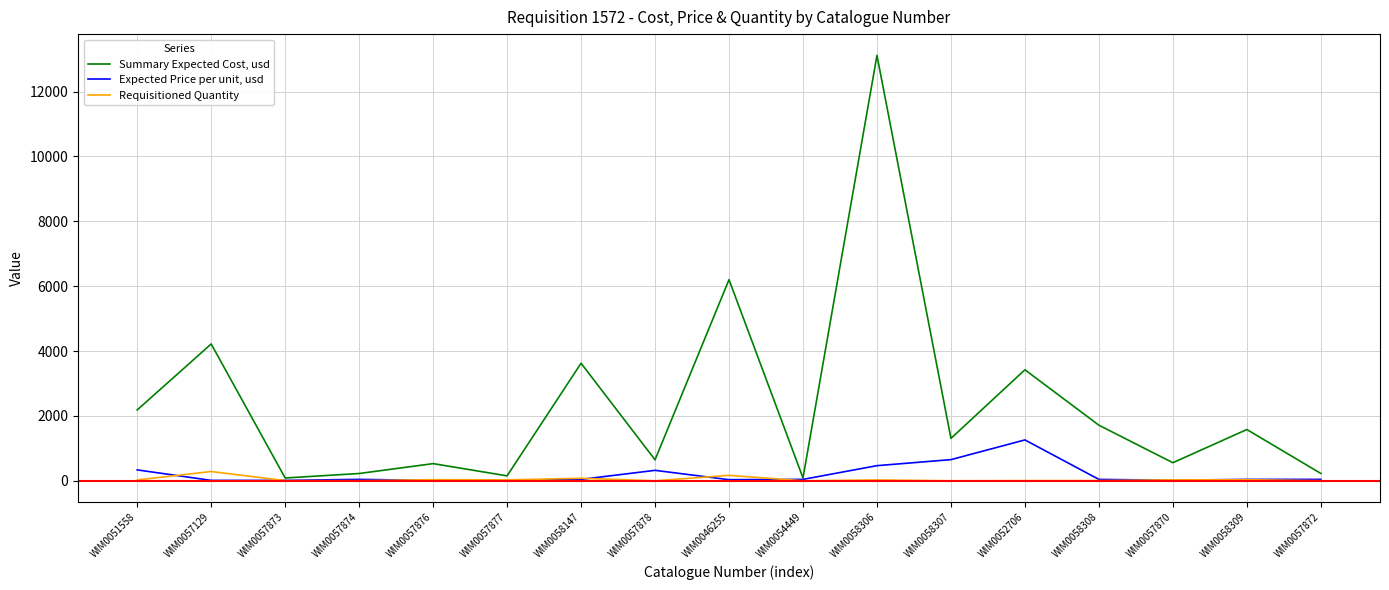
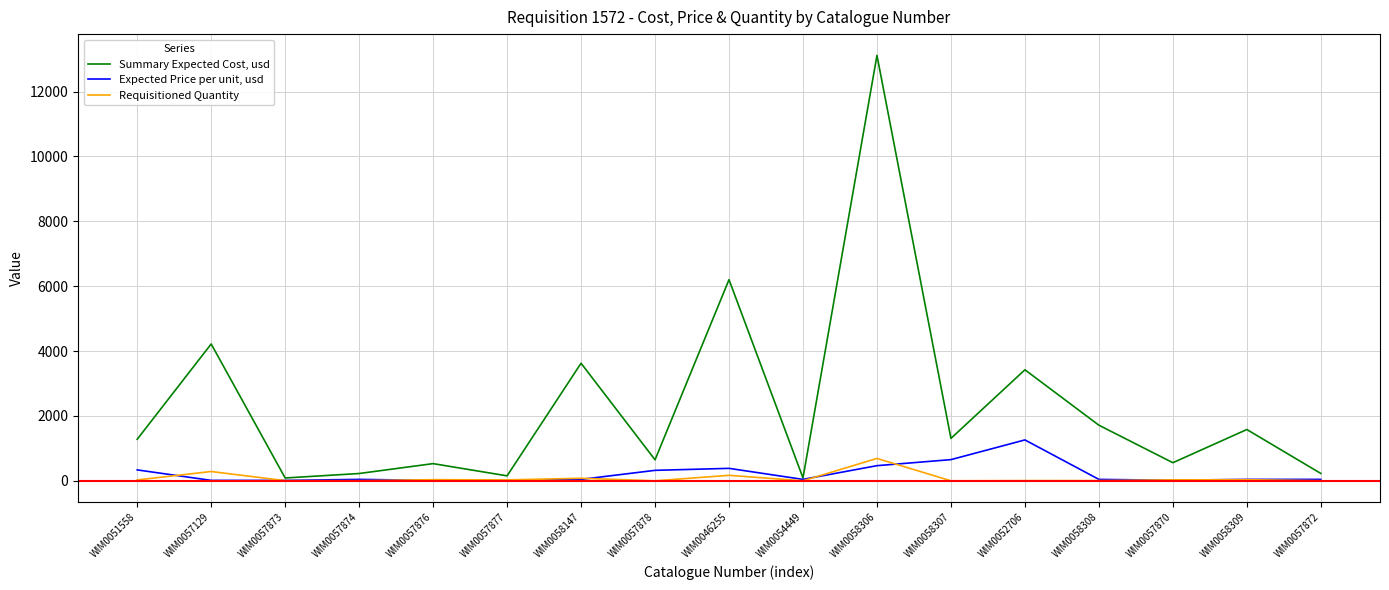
  {
    "Summary Expected Cost, usd": {
-     "WIM0051558": 2200,
+     "WIM0051558": 1300,
      "WIM0057129": 4200,
      "WIM0057874": 200,
      "WIM0057876": 500,
      "WIM0057877": 200,
      "WIM0058147": 3600,
      "WIM0057878": 600,
      "WIM0046255": 6200,
      "WIM0058306": 13100,
      "WIM0058307": 1300,
      "WIM0052706": 3400,
      "WIM0058308": 1700,
      "WIM0057870": 600,
      "WIM0058309": 1600,
      "WIM0057872": 200
    },
    "Expected Price per unit, usd": {
      "WIM0051558": 300,
      "WIM0057129": 0,
      "WIM0057878": 300,
-     "WIM0046255": 0,
+     "WIM0046255": 400,
      "WIM0058306": 500,
      "WIM0058307": 700,
      "WIM0052706": 1300
    },
    "Requisitioned Quantity": {
      "WIM0051558": 0,
      "WIM0057129": 300,
      "WIM0057878": 0,
      "WIM0046255": 200,
-     "WIM0058306": 0,
+     "WIM0058306": 700,
      "WIM0058307": 0,
      "WIM0052706": 0
    }
  }
